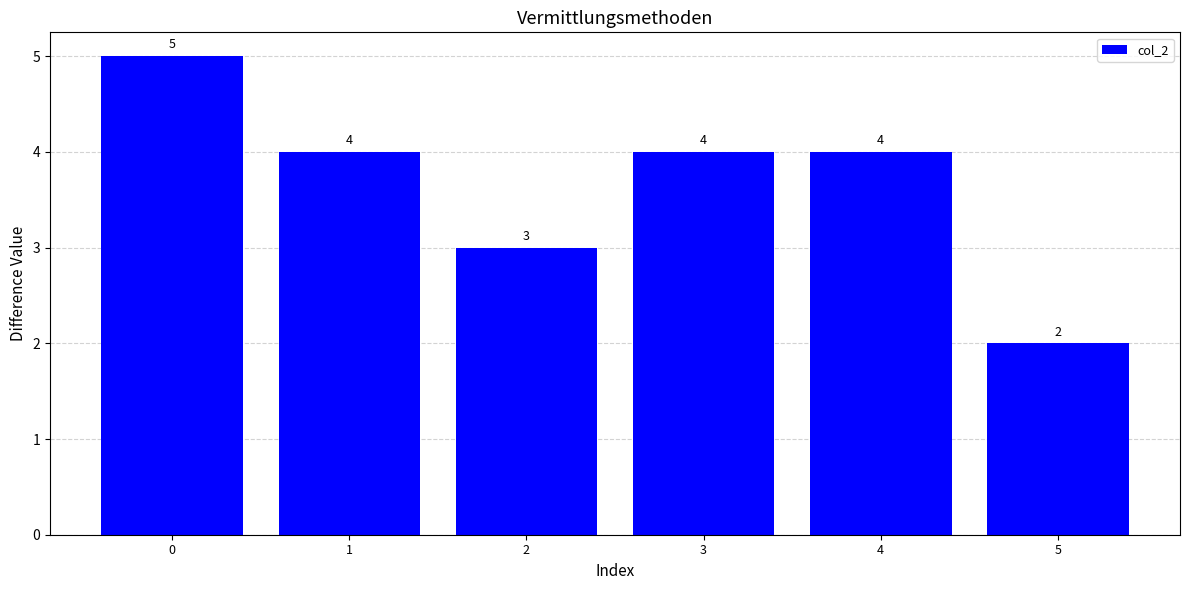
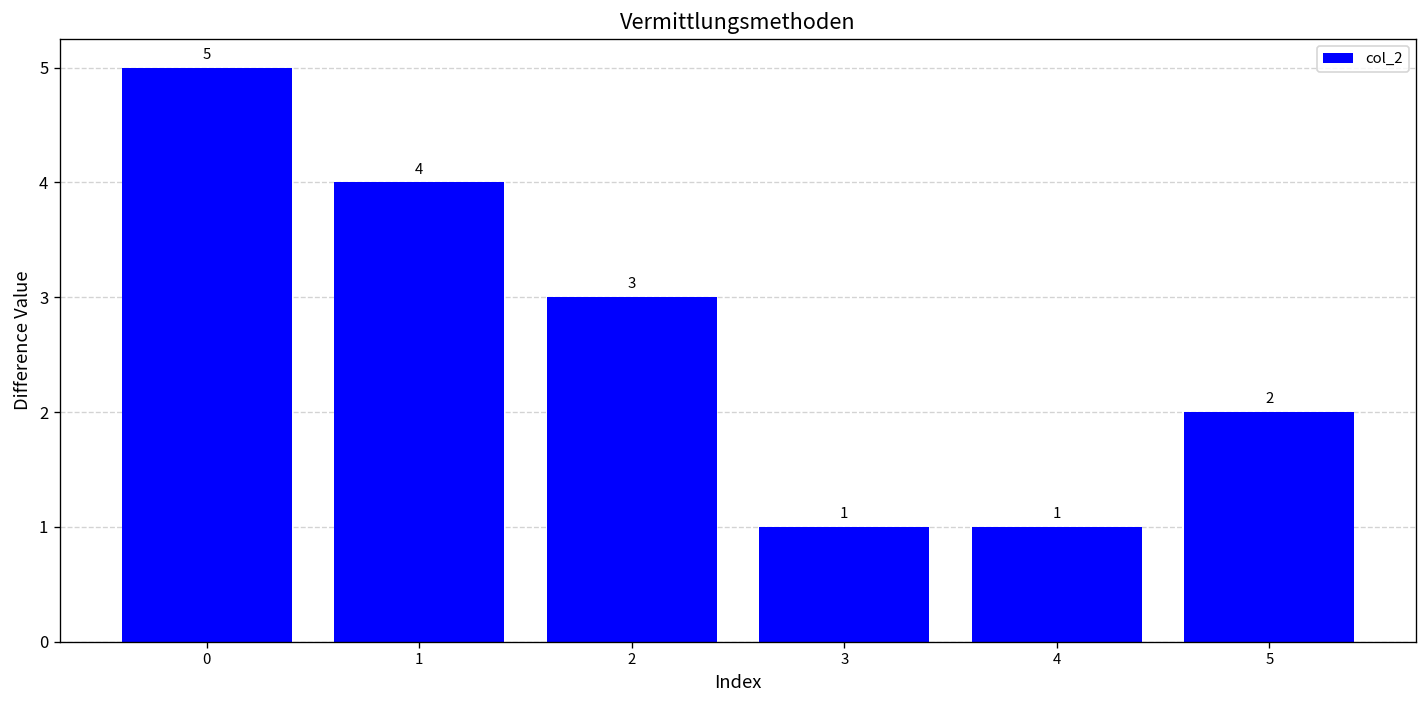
  {
    "0": 5,
    "1": 4,
    "2": 3,
-   "3": 4,
-   "4": 4,
+   "3": 1,
+   "4": 1,
    "5": 2
  }
